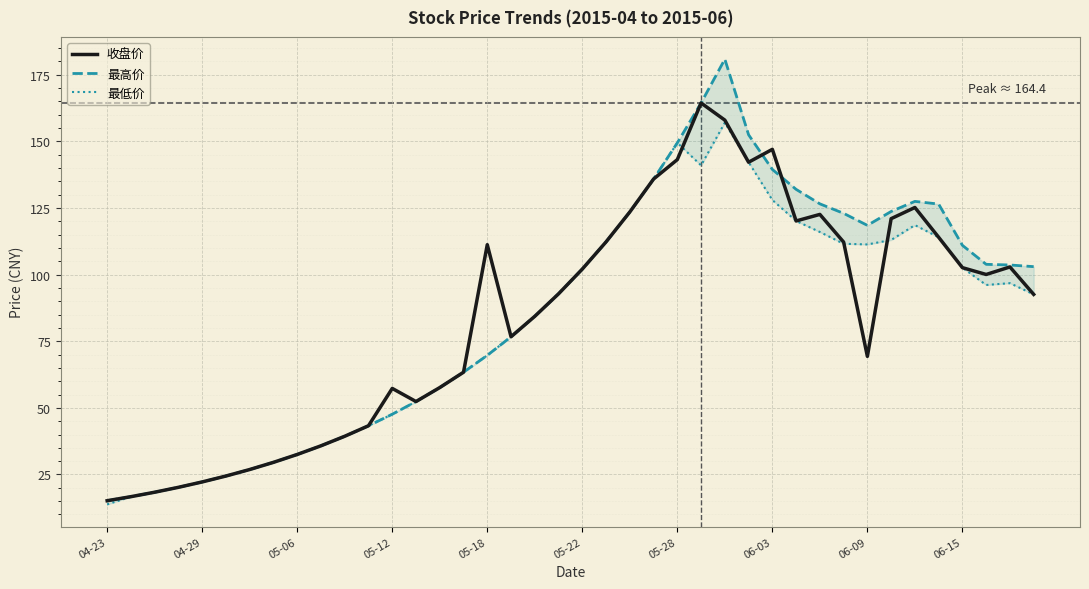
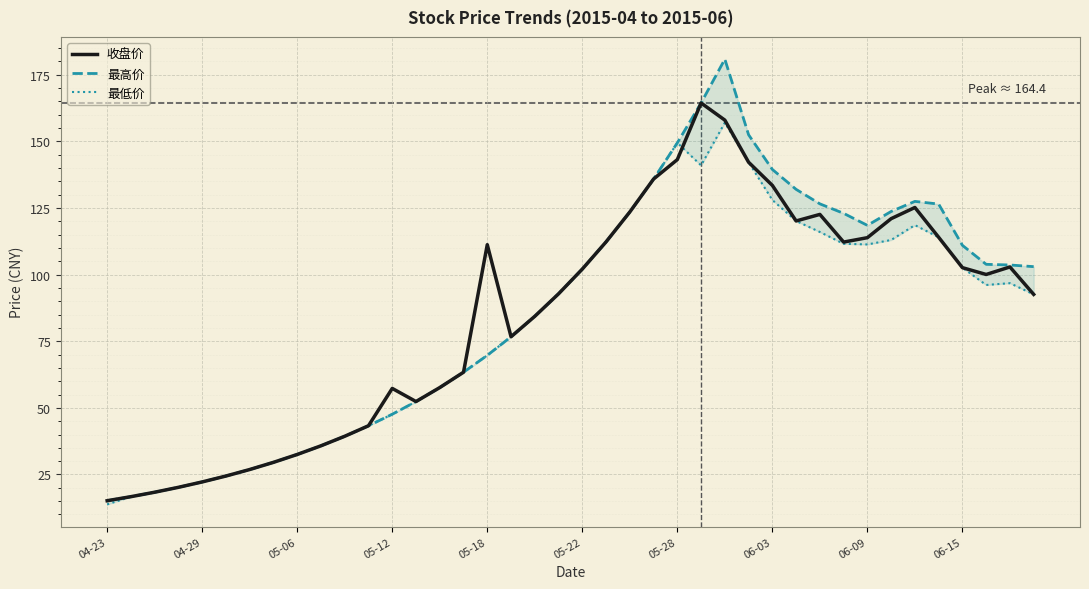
  {
    "收盘价": {
      "05-12": 57,
      "05-18": 111,
      "05-28": 143,
-     "06-03": 147,
-     "06-09": 69
+     "06-03": 133,
+     "06-09": 114
    }
  }
